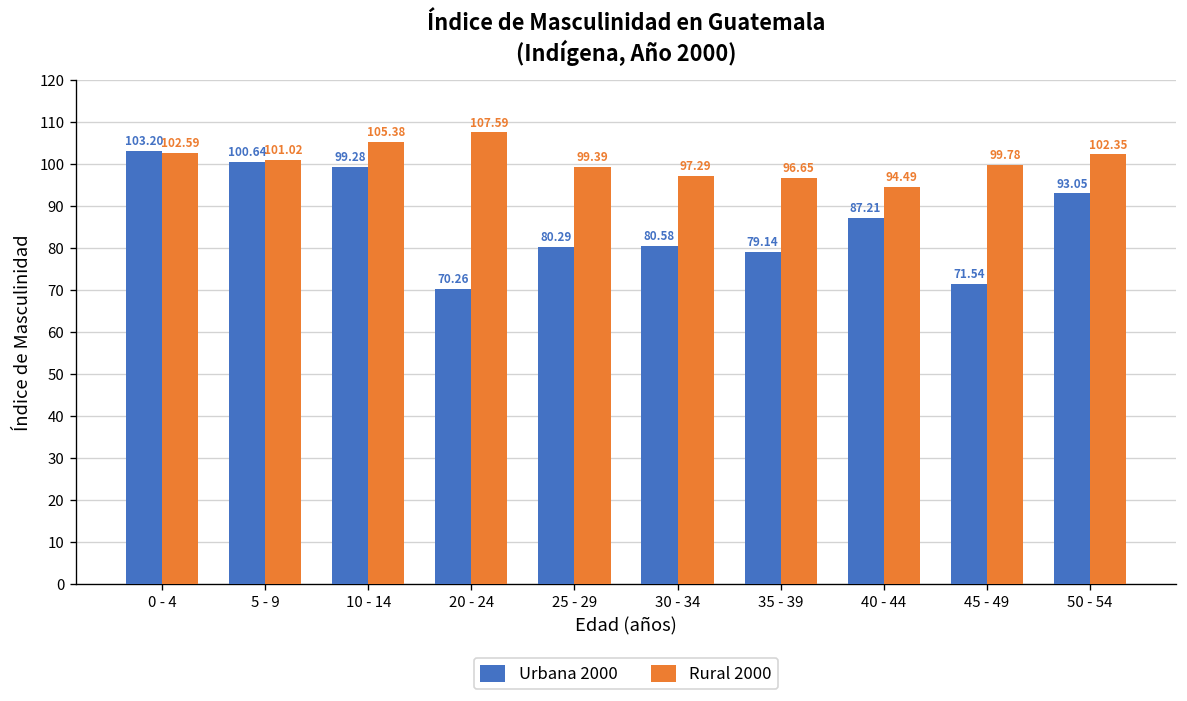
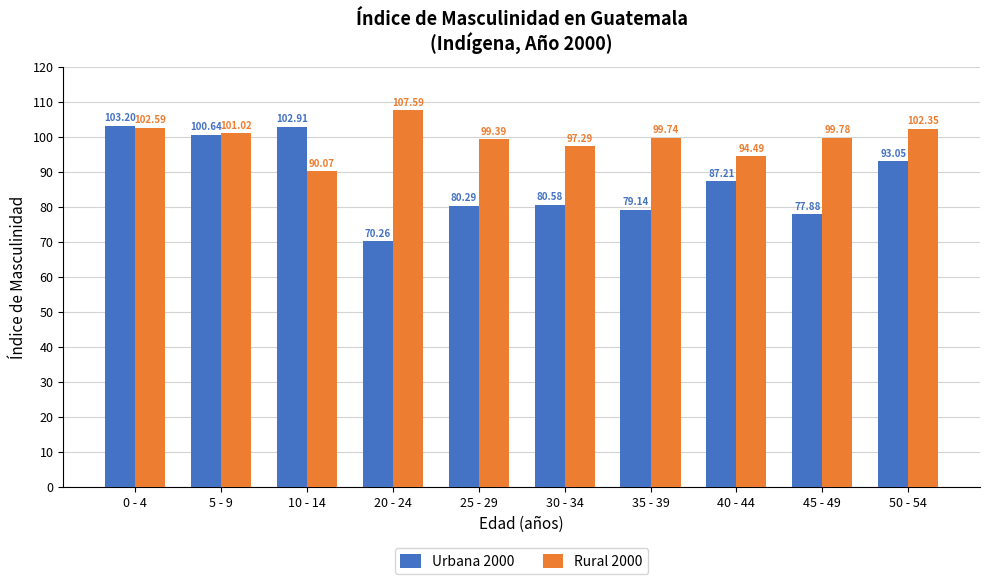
  {
    "Urbana 2000": {
      "0 - 4": 103.20,
      "5 - 9": 100.64,
-     "10 - 14": 99.28,
+     "10 - 14": 102.91,
      "20 - 24": 70.26,
      "25 - 29": 80.29,
      "30 - 34": 80.58,
      "35 - 39": 79.14,
      "40 - 44": 87.21,
-     "45 - 49": 71.54,
+     "45 - 49": 77.88,
      "50 - 54": 93.05
    },
    "Rural 2000": {
      "0 - 4": 102.59,
      "5 - 9": 101.02,
-     "10 - 14": 105.38,
+     "10 - 14": 90.07,
      "20 - 24": 107.59,
      "25 - 29": 99.39,
      "30 - 34": 97.29,
-     "35 - 39": 96.65,
+     "35 - 39": 99.74,
      "40 - 44": 94.49,
      "45 - 49": 99.78,
      "50 - 54": 102.35
    }
  }
